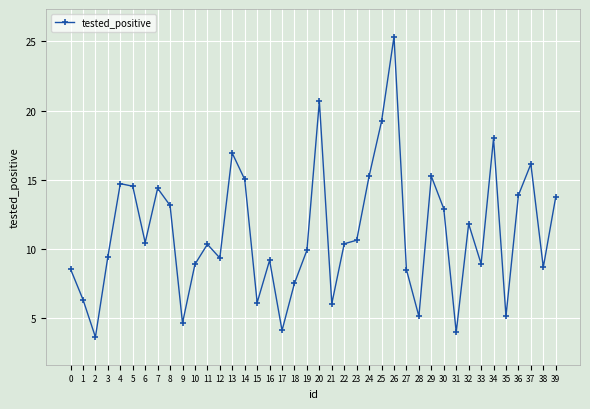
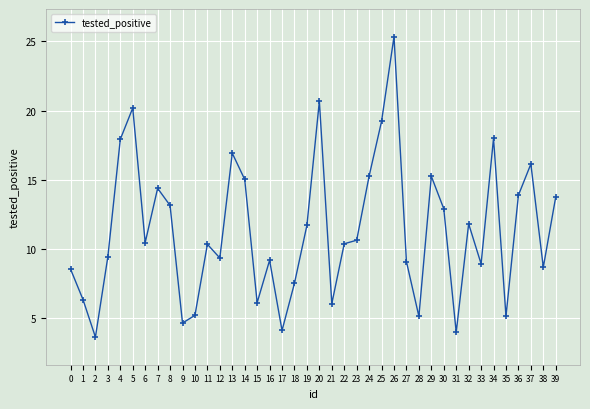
  {
    "0": 8.5,
    "1": 6.3,
    "2": 3.6,
    "3": 9.4,
-   "4": 14.7,
-   "5": 14.5,
+   "4": 17.9,
+   "5": 20.2,
    "6": 10.5,
    "7": 14.4,
    "8": 13.1,
    "9": 4.6,
-   "10": 8.9,
+   "10": 5.2,
    "11": 10.3,
    "12": 9.3,
    "13": 16.9,
    "14": 15.0,
    "15": 6.1,
    "16": 9.2,
    "17": 4.1,
    "18": 7.5,
-   "19": 9.9,
+   "19": 11.7,
    "20": 20.7,
    "21": 6.0,
    "22": 10.4,
    "23": 10.6,
    "24": 15.3,
    "25": 19.2,
    "26": 25.3,
-   "27": 8.5,
+   "27": 9.1,
    "28": 5.1,
    "29": 15.2,
    "30": 12.9,
    "31": 4.0,
    "32": 11.8,
    "33": 8.9,
    "34": 18.0,
    "35": 5.1,
    "36": 13.9,
    "37": 16.1,
    "38": 8.7,
    "39": 13.8
  }
